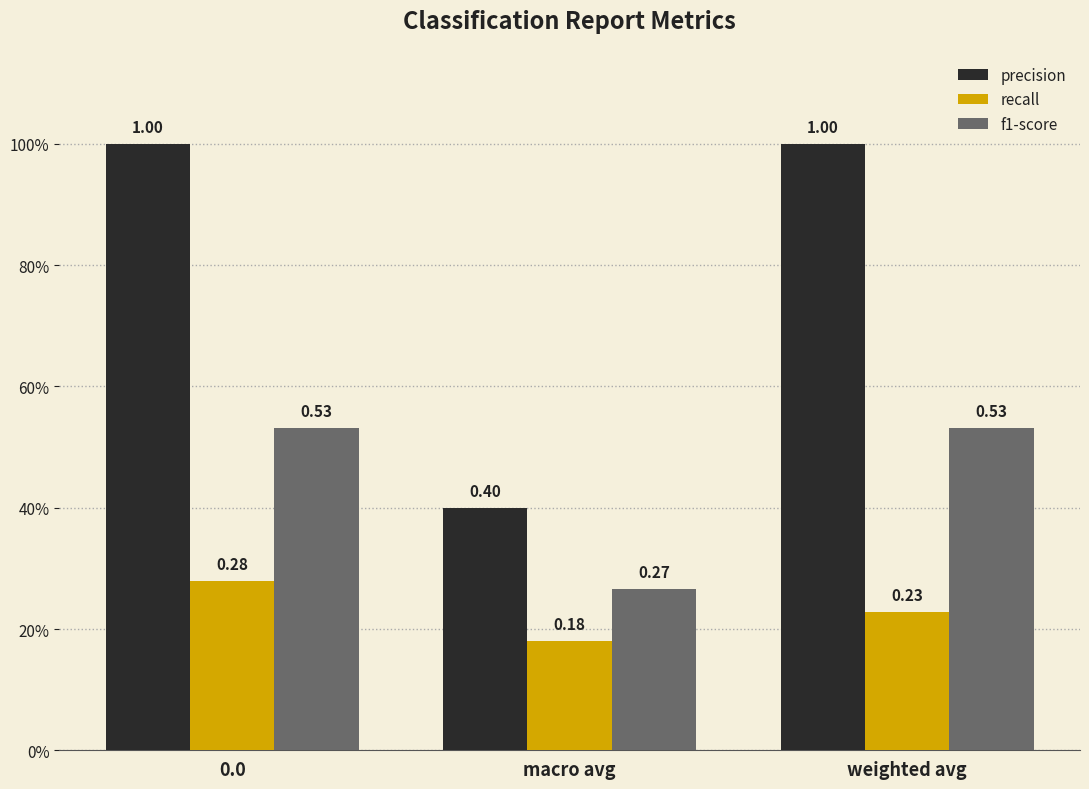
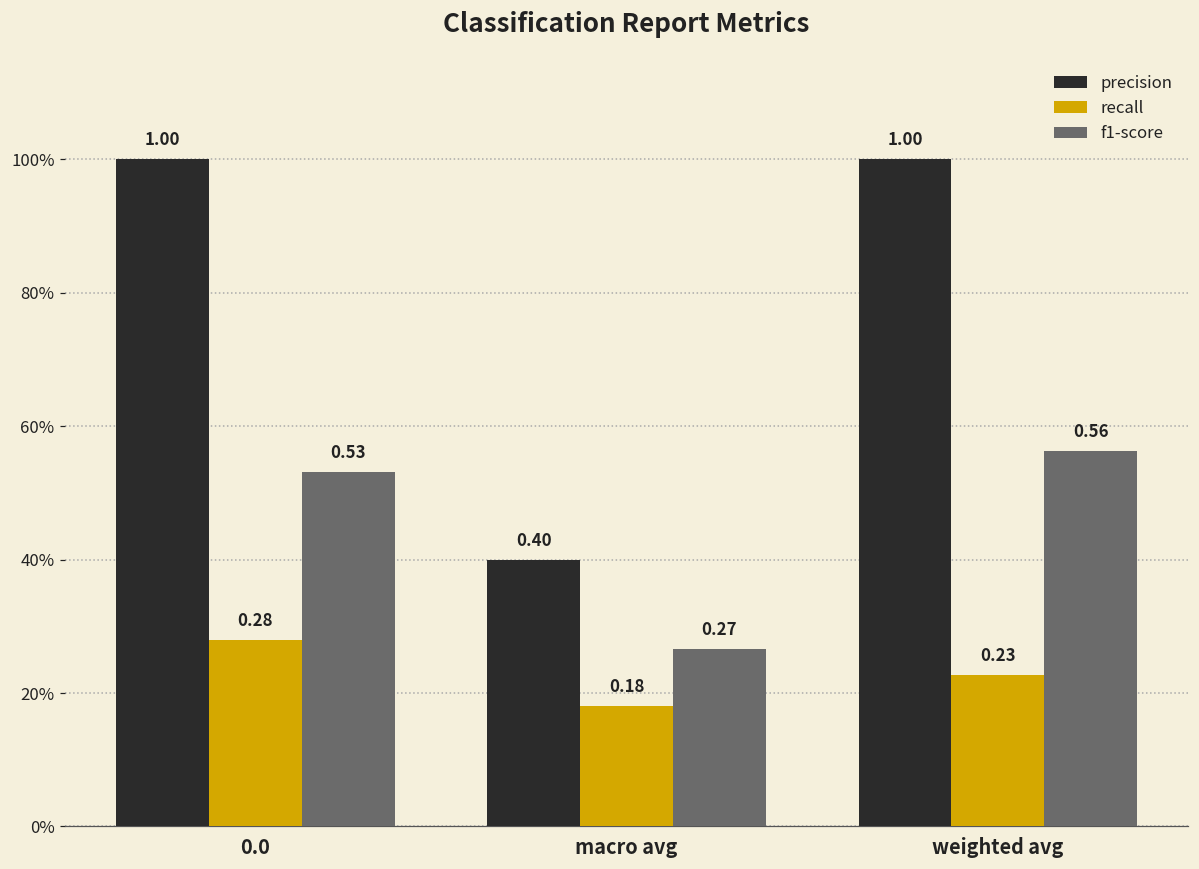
  {
    "precision": {
      "0.0": 1.00,
      "macro avg": 0.40,
      "weighted avg": 1.00
    },
    "recall": {
      "0.0": 0.28,
      "macro avg": 0.18,
      "weighted avg": 0.23
    },
    "f1-score": {
      "0.0": 0.53,
      "macro avg": 0.27,
-     "weighted avg": 0.53
+     "weighted avg": 0.56
    }
  }
